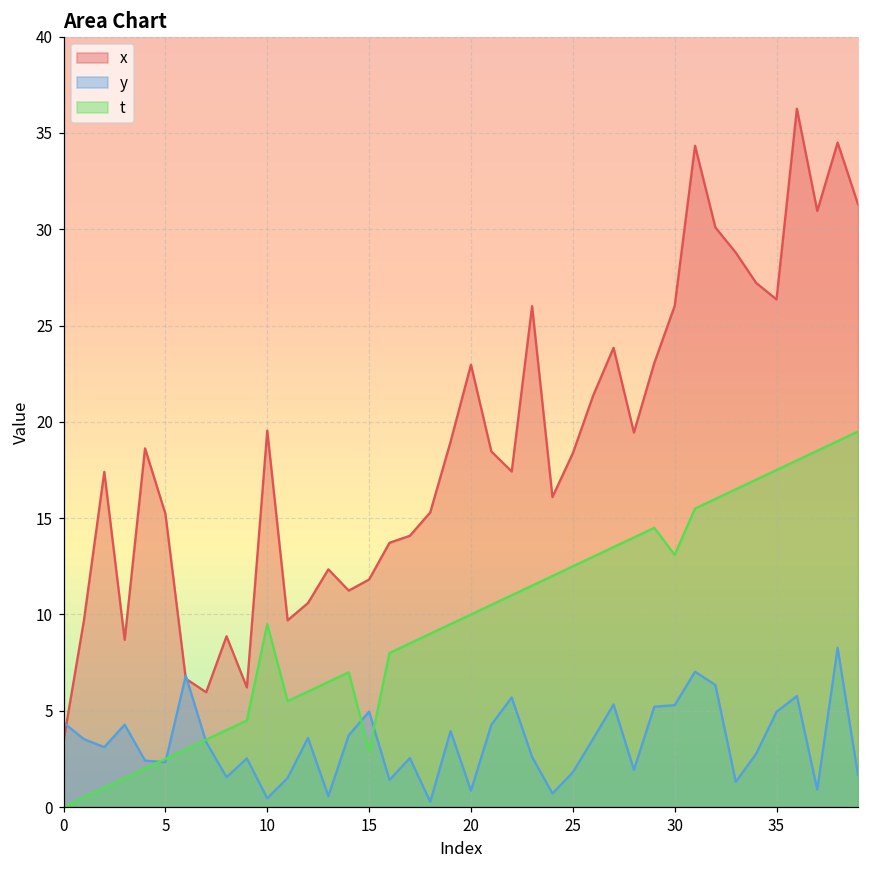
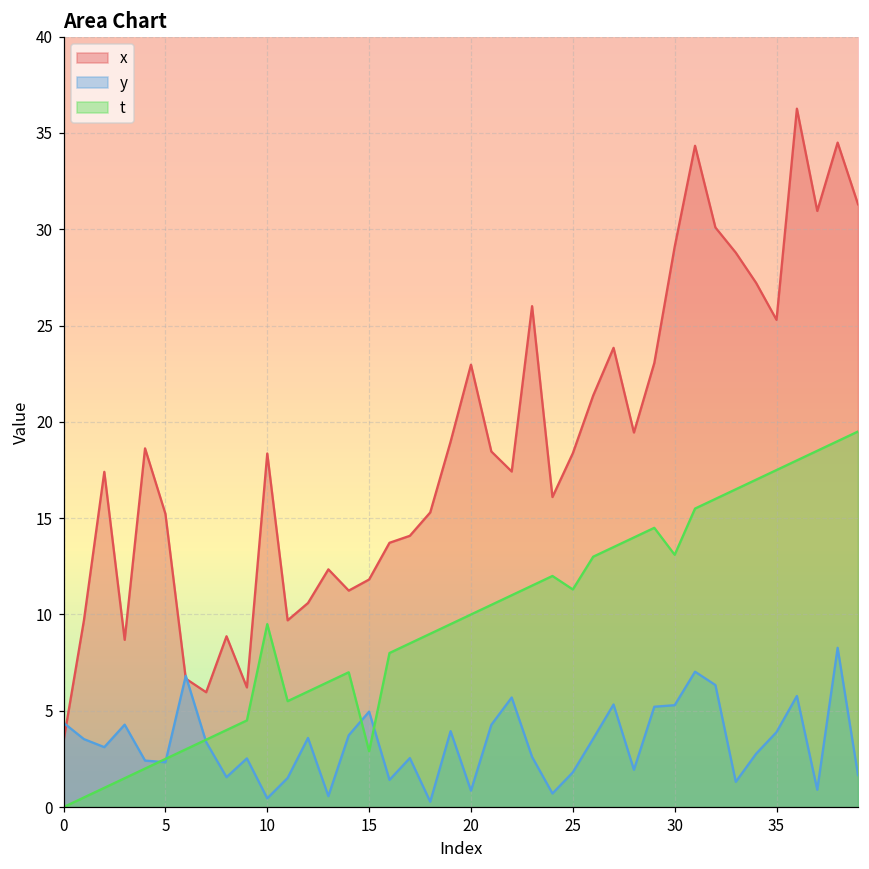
  {
    "x": {
      "0": 3.4,
      "5": 15.2,
-     "10": 19.5,
+     "10": 18.4,
      "15": 11.8,
      "20": 23.0,
      "25": 18.4,
-     "30": 26.0,
-     "35": 26.4
+     "30": 29.1,
+     "35": 25.3
    },
    "y": {
      "0": 4.4,
      "5": 2.3,
      "10": 0.5,
      "15": 5.0,
      "20": 0.9,
      "25": 1.8,
      "30": 5.3,
-     "35": 4.9
+     "35": 3.9
    },
    "t": {
      "0": 0.0,
      "5": 2.5,
      "10": 9.5,
      "15": 2.9,
      "20": 10.0,
-     "25": 12.5,
+     "25": 11.3,
      "30": 13.1,
      "35": 17.5
    }
  }
